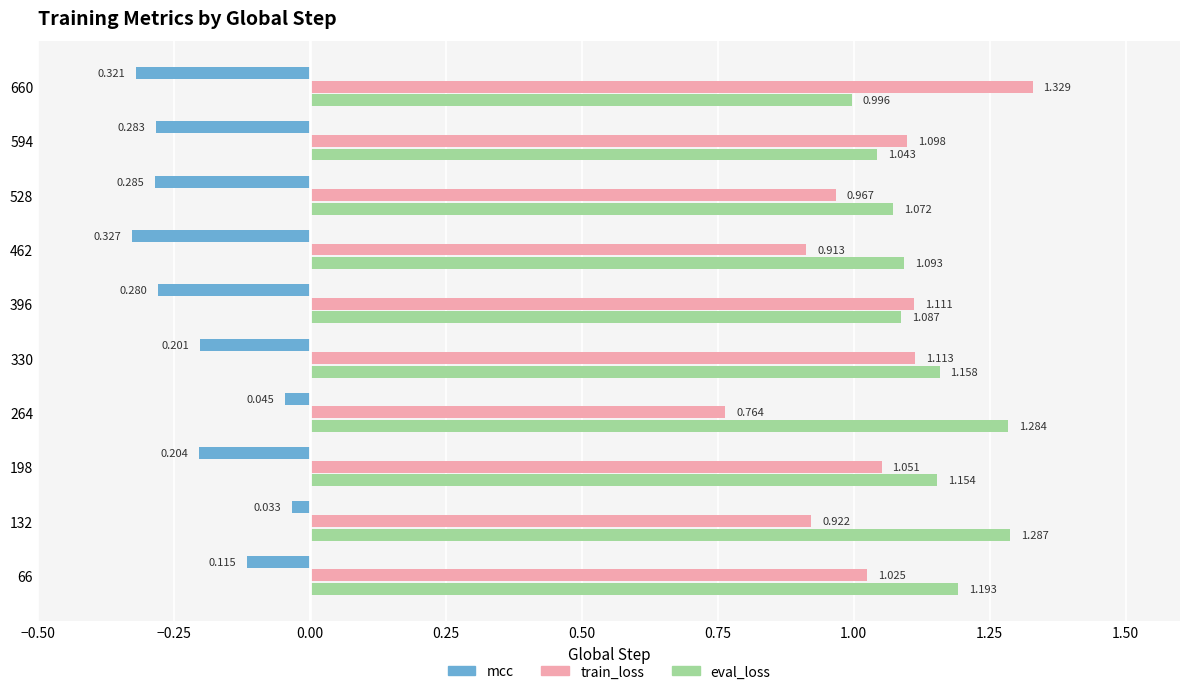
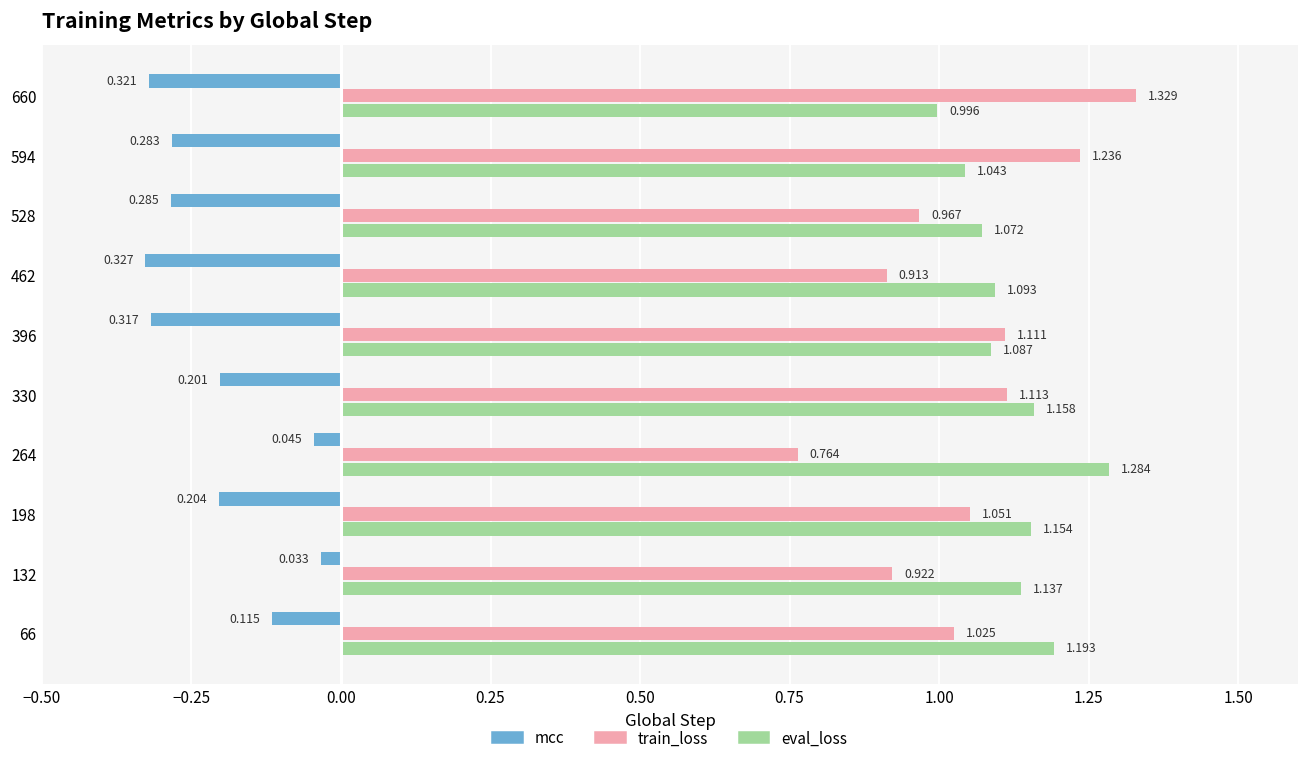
  {
    "mcc": {
-     "396": 0.280
+     "396": 0.317
    },
    "train_loss": {
      "660": 1.329,
-     "594": 1.098,
+     "594": 1.236,
      "528": 0.967,
      "462": 0.913,
      "396": 1.111,
      "330": 1.113,
      "264": 0.764,
      "198": 1.051,
      "132": 0.922,
      "66": 1.025
    },
    "eval_loss": {
      "660": 0.996,
      "594": 1.043,
      "528": 1.072,
      "462": 1.093,
      "396": 1.087,
      "330": 1.158,
      "264": 1.284,
      "198": 1.154,
-     "132": 1.287,
+     "132": 1.137,
      "66": 1.193
    }
  }
